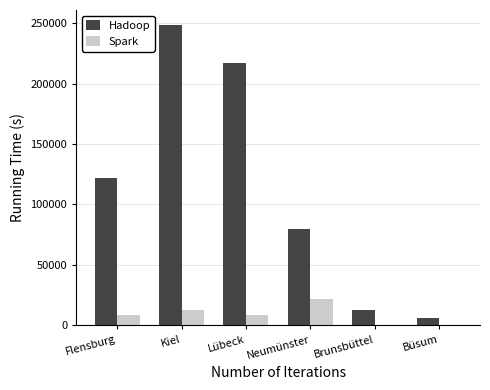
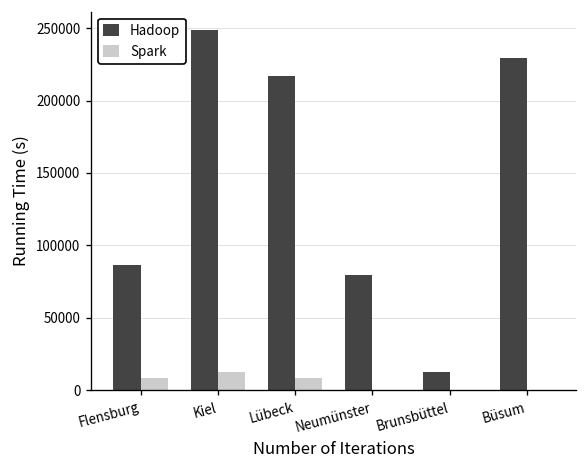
  {
    "Hadoop": {
-     "Flensburg": 122000,
+     "Flensburg": 87000,
      "Kiel": 249000,
      "Lübeck": 217000,
      "Neumünster": 80000,
      "Brunsbüttel": 13000,
-     "Büsum": 6000
+     "Büsum": 230000
    },
    "Spark": {
      "Flensburg": 9000,
      "Kiel": 13000,
      "Lübeck": 8000,
-     "Neumünster": 21000
+     "Neumünster": 0
    }
  }
